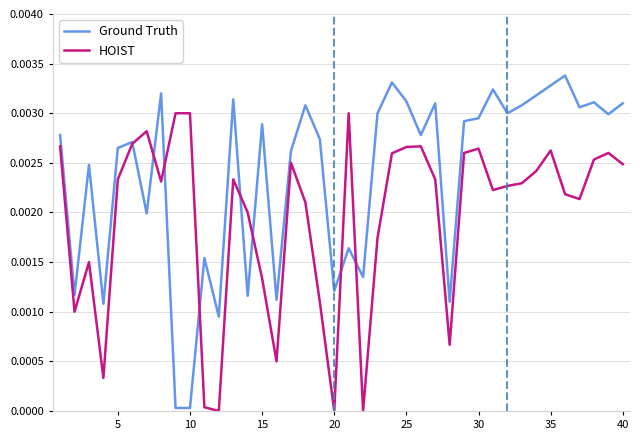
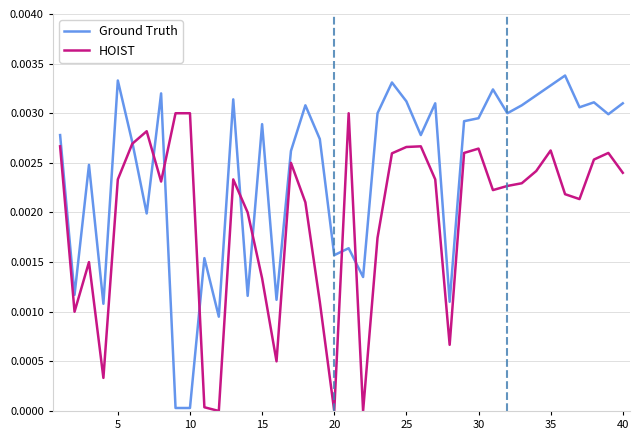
  {
    "Ground Truth": {
-     "5": 0.0027,
+     "5": 0.0033,
      "10": 0.0000,
      "15": 0.0029,
-     "20": 0.0012,
+     "20": 0.0016,
      "25": 0.0031,
      "30": 0.0030,
      "35": 0.0033,
      "40": 0.0031
    },
    "HOIST": {
      "5": 0.0023,
      "10": 0.0030,
      "15": 0.0013,
      "20": 0.0000,
      "25": 0.0027,
      "30": 0.0026,
      "35": 0.0026,
-     "40": 0.0025
+     "40": 0.0024
    }
  }
